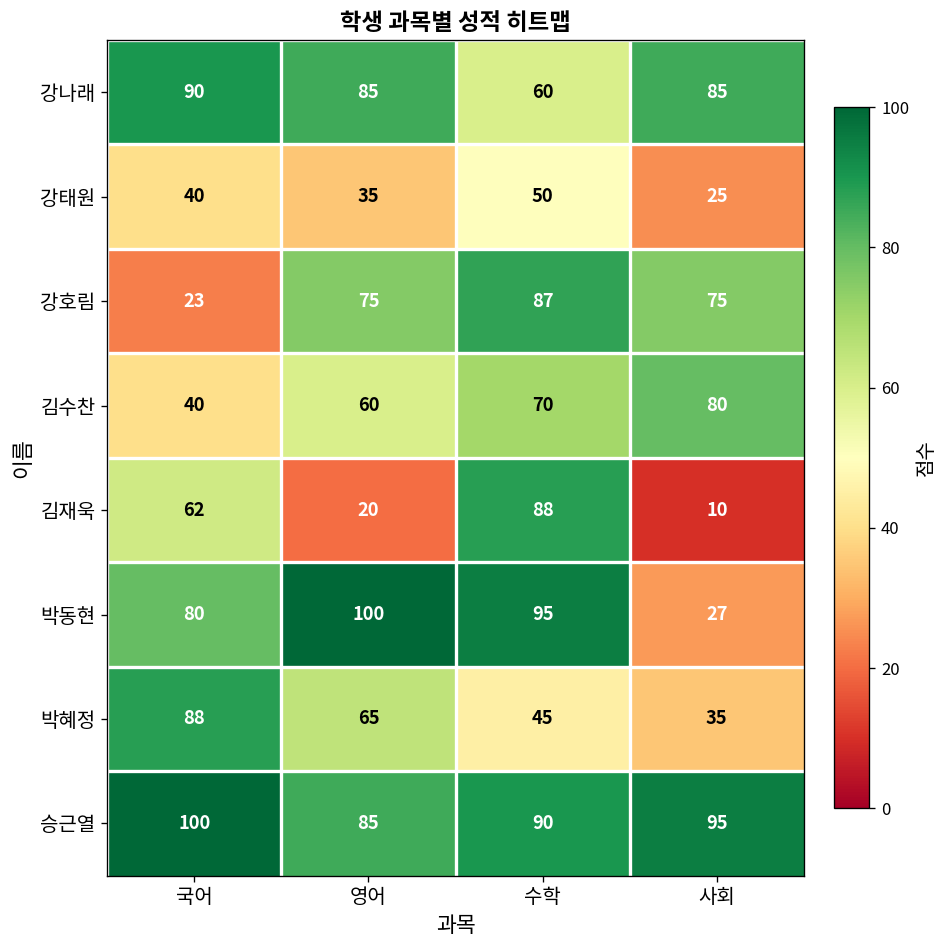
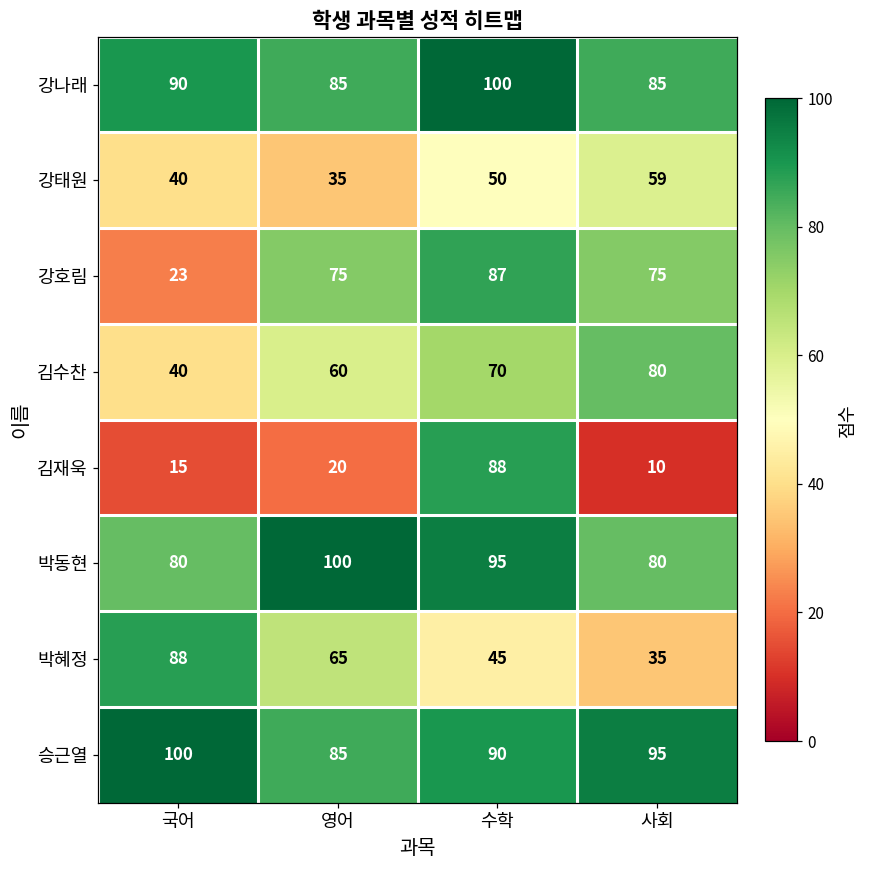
  {
    "강나래": {
      "국어": 90,
      "영어": 85,
-     "수학": 60,
+     "수학": 100,
      "사회": 85
    },
    "강태원": {
      "국어": 40,
      "영어": 35,
      "수학": 50,
-     "사회": 25
+     "사회": 59
    },
    "강호림": {
      "국어": 23,
      "영어": 75,
      "수학": 87,
      "사회": 75
    },
    "김수찬": {
      "국어": 40,
      "영어": 60,
      "수학": 70,
      "사회": 80
    },
    "김재욱": {
-     "국어": 62,
+     "국어": 15,
      "영어": 20,
      "수학": 88,
      "사회": 10
    },
    "박동현": {
      "국어": 80,
      "영어": 100,
      "수학": 95,
-     "사회": 27
+     "사회": 80
    },
    "박혜정": {
      "국어": 88,
      "영어": 65,
      "수학": 45,
      "사회": 35
    },
    "승근열": {
      "국어": 100,
      "영어": 85,
      "수학": 90,
      "사회": 95
    }
  }
